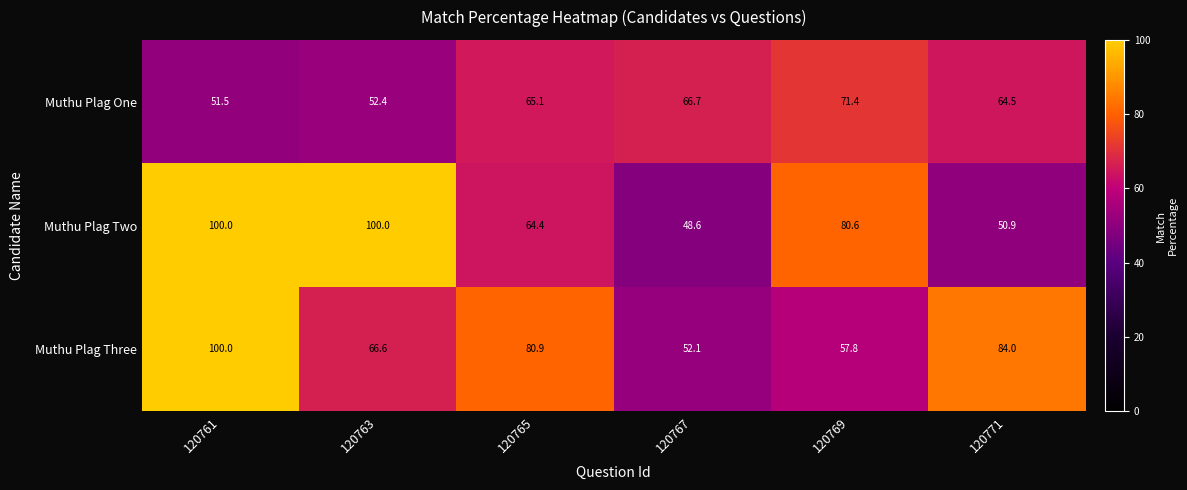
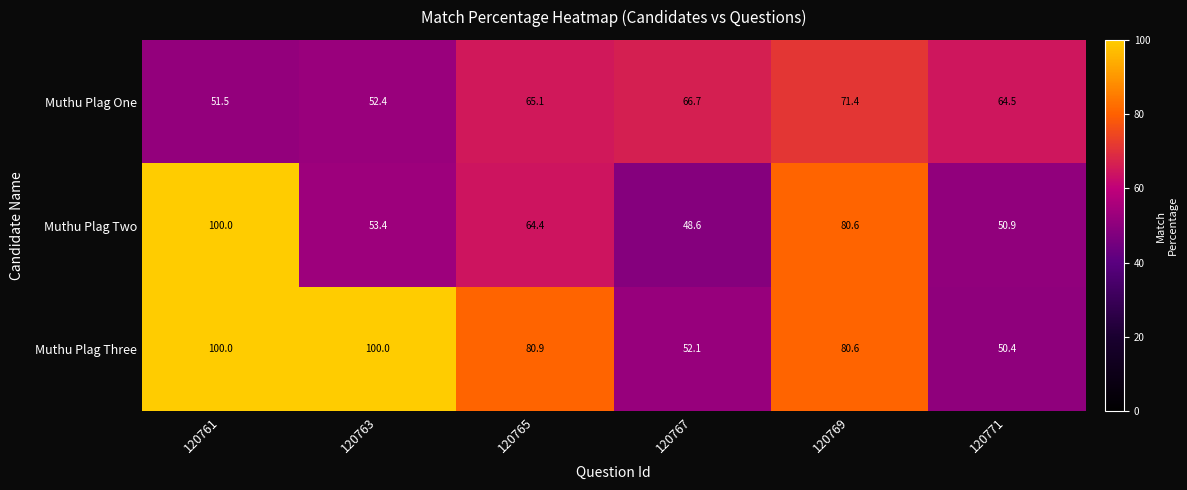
  {
    "Muthu Plag One": {
      "120761": 51.5,
      "120763": 52.4,
      "120765": 65.1,
      "120767": 66.7,
      "120769": 71.4,
      "120771": 64.5
    },
    "Muthu Plag Two": {
      "120761": 100.0,
-     "120763": 100.0,
+     "120763": 53.4,
      "120765": 64.4,
      "120767": 48.6,
      "120769": 80.6,
      "120771": 50.9
    },
    "Muthu Plag Three": {
      "120761": 100.0,
-     "120763": 66.6,
+     "120763": 100.0,
      "120765": 80.9,
      "120767": 52.1,
-     "120769": 57.8,
-     "120771": 84.0
+     "120769": 80.6,
+     "120771": 50.4
    }
  }
